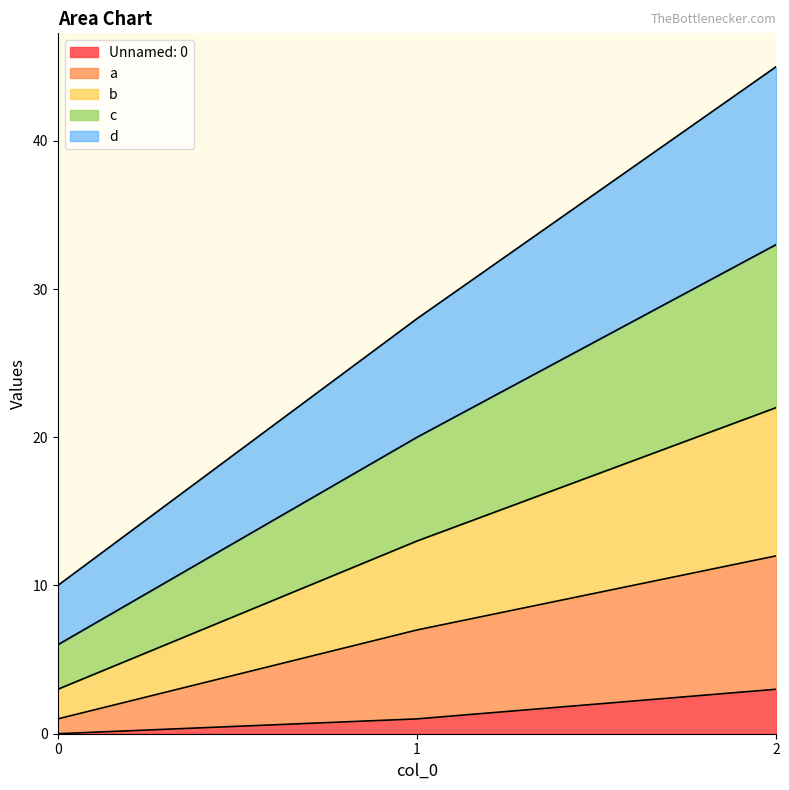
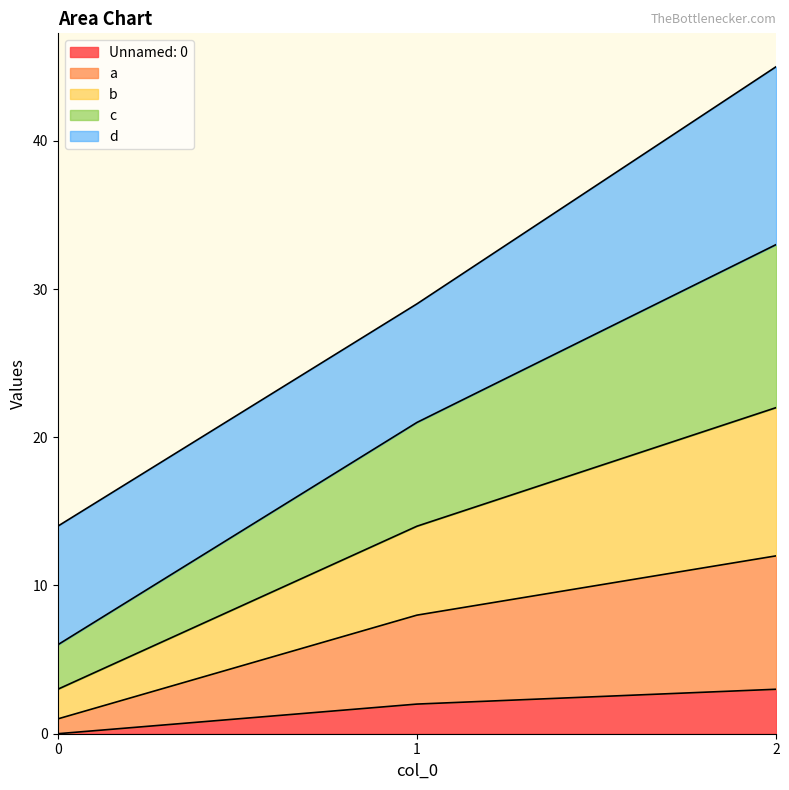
  {
    "Unnamed: 0": {
      "0": 0,
-     "1": 1,
+     "1": 2,
      "2": 3
    },
    "a": {
      "0": 1,
      "2": 12
    },
    "b": {
      "0": 2,
      "1": 6,
      "2": 10
    },
    "c": {
      "0": 3,
      "1": 7,
      "2": 11
    },
    "d": {
-     "0": 4,
+     "0": 8,
      "1": 8,
      "2": 12
    }
  }
